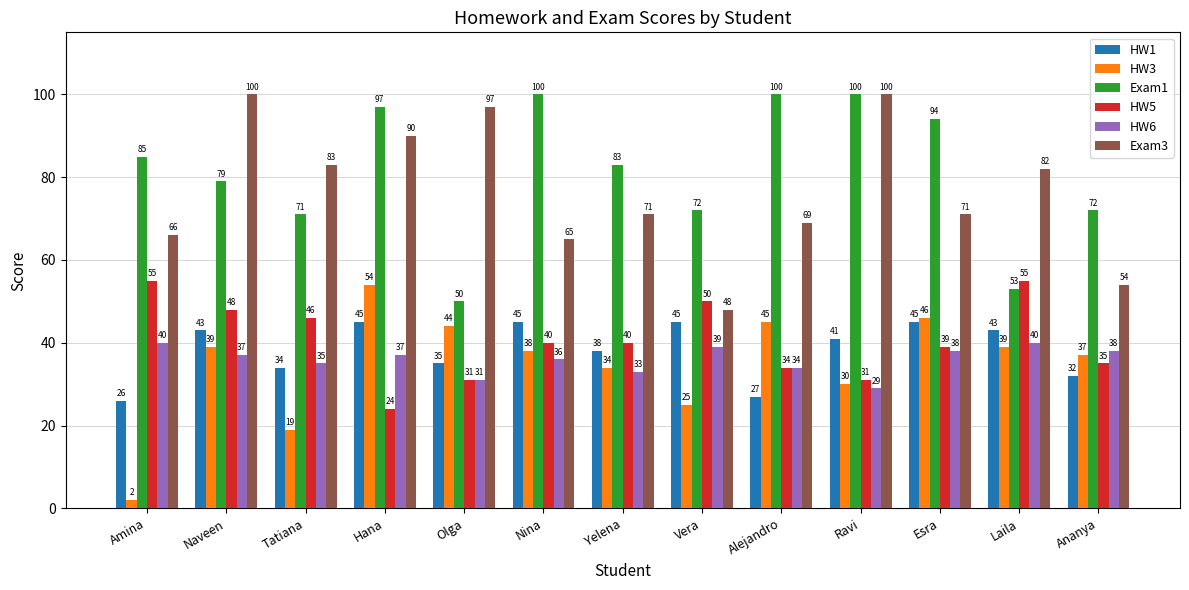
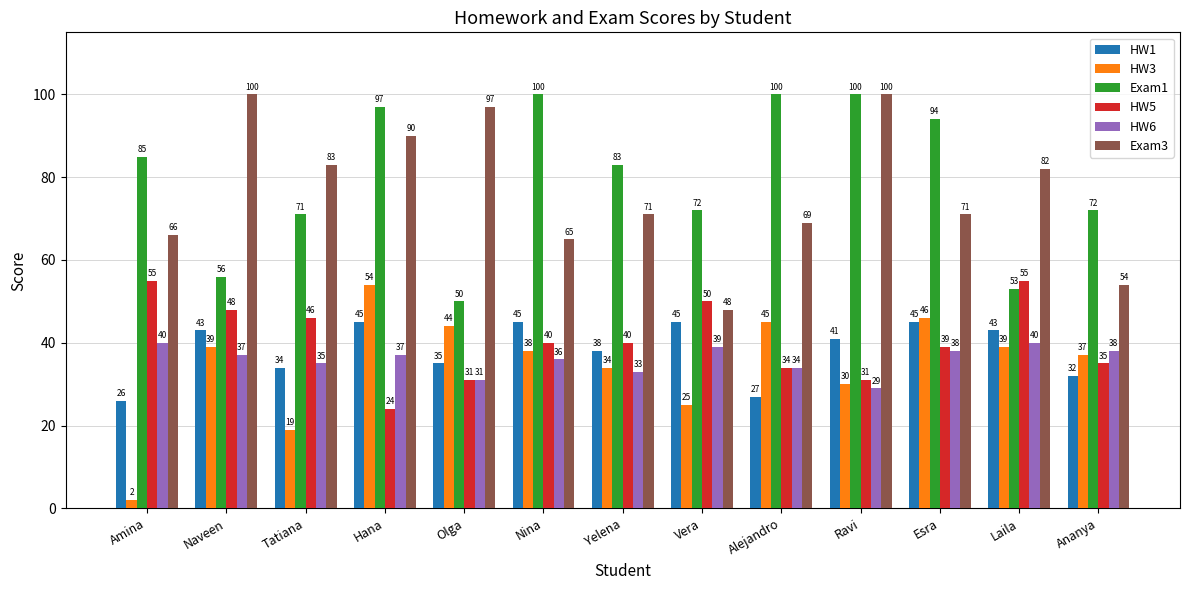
  {
    "HW1": {
      "Amina": 26,
      "Naveen": 43,
      "Tatiana": 34,
      "Hana": 45,
      "Olga": 35,
      "Nina": 45,
      "Yelena": 38,
      "Vera": 45,
      "Alejandro": 27,
      "Ravi": 41,
      "Esra": 45,
      "Laila": 43,
      "Ananya": 32
    },
    "HW3": {
      "Amina": 2,
      "Naveen": 39,
      "Tatiana": 19,
      "Hana": 54,
      "Olga": 44,
      "Nina": 38,
      "Yelena": 34,
      "Vera": 25,
      "Alejandro": 45,
      "Ravi": 30,
      "Esra": 46,
      "Laila": 39,
      "Ananya": 37
    },
    "Exam1": {
      "Amina": 85,
-     "Naveen": 79,
+     "Naveen": 56,
      "Tatiana": 71,
      "Hana": 97,
      "Olga": 50,
      "Nina": 100,
      "Yelena": 83,
      "Vera": 72,
      "Alejandro": 100,
      "Ravi": 100,
      "Esra": 94,
      "Laila": 53,
      "Ananya": 72
    },
    "HW5": {
      "Amina": 55,
      "Naveen": 48,
      "Tatiana": 46,
      "Hana": 24,
      "Olga": 31,
      "Nina": 40,
      "Yelena": 40,
      "Vera": 50,
      "Alejandro": 34,
      "Ravi": 31,
      "Esra": 39,
      "Laila": 55,
      "Ananya": 35
    },
    "HW6": {
      "Amina": 40,
      "Naveen": 37,
      "Tatiana": 35,
      "Hana": 37,
      "Olga": 31,
      "Nina": 36,
      "Yelena": 33,
      "Vera": 39,
      "Alejandro": 34,
      "Ravi": 29,
      "Esra": 38,
      "Laila": 40,
      "Ananya": 38
    },
    "Exam3": {
      "Amina": 66,
      "Naveen": 100,
      "Tatiana": 83,
      "Hana": 90,
      "Olga": 97,
      "Nina": 65,
      "Yelena": 71,
      "Vera": 48,
      "Alejandro": 69,
      "Ravi": 100,
      "Esra": 71,
      "Laila": 82,
      "Ananya": 54
    }
  }
